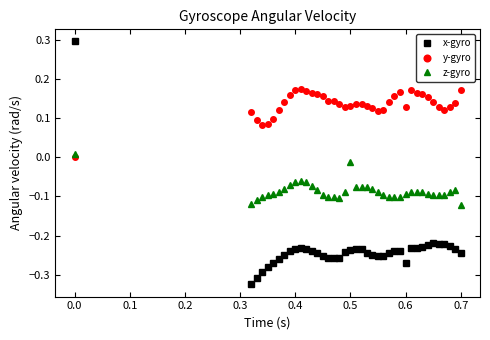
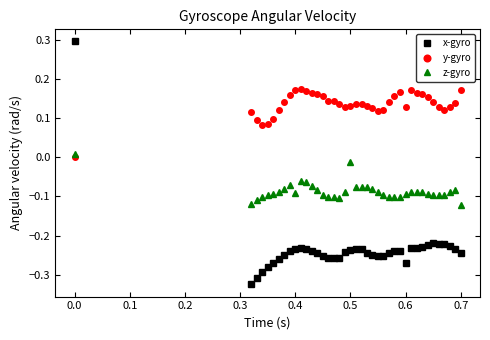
  {
    "x-gyro": {
      "0.0": 0.30,
      "0.4": -0.23,
      "0.5": -0.24,
      "0.6": -0.27,
      "0.7": -0.24
    },
    "y-gyro": {
      "0.4": 0.17,
      "0.5": 0.13,
      "0.6": 0.13,
      "0.7": 0.17
    },
    "z-gyro": {
-     "0.4": -0.06,
+     "0.4": -0.09,
      "0.5": -0.01,
      "0.6": -0.09,
      "0.7": -0.12
    }
  }
